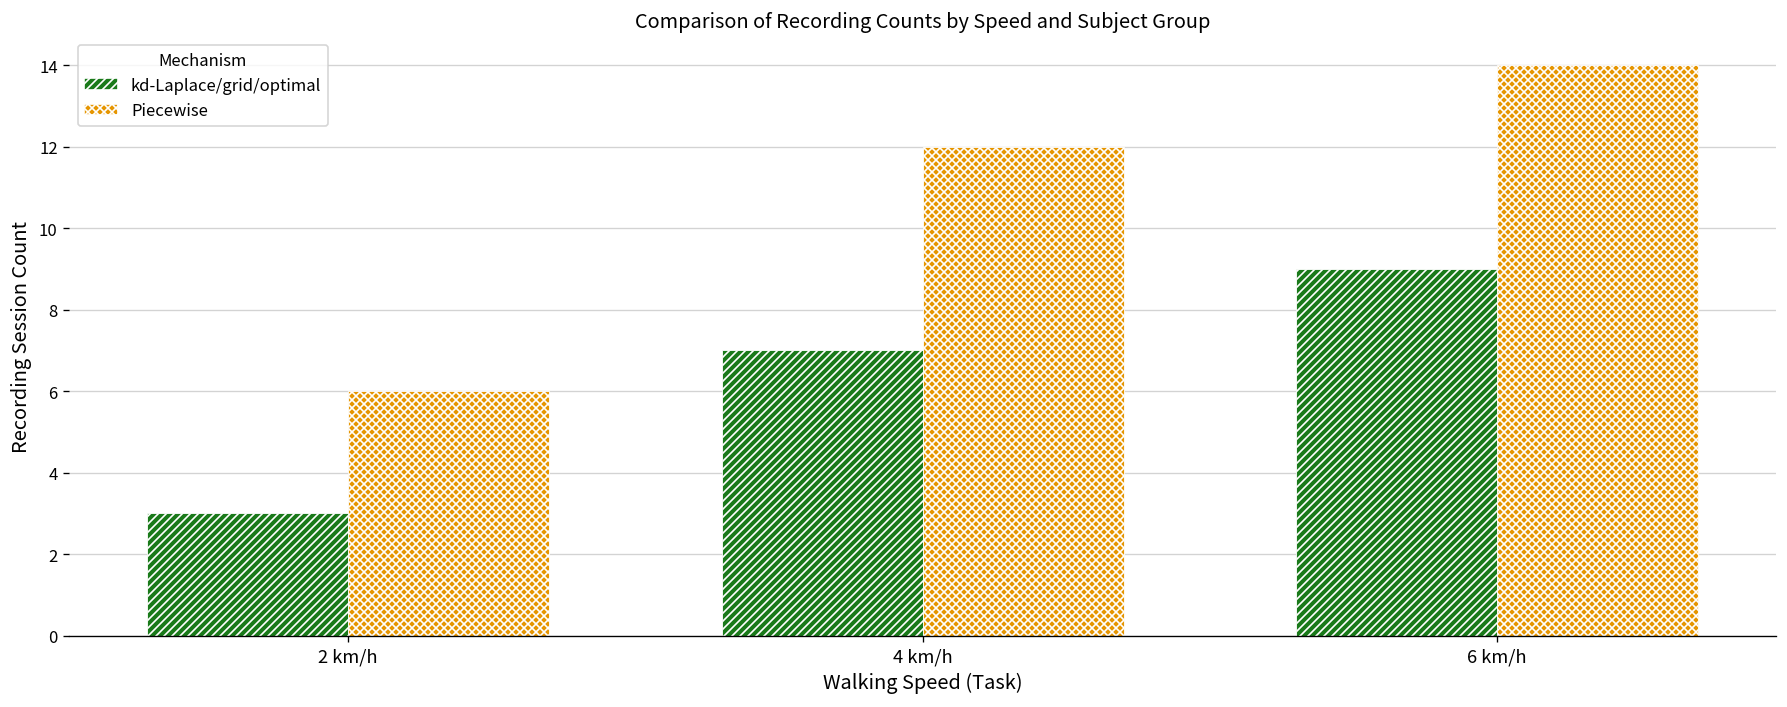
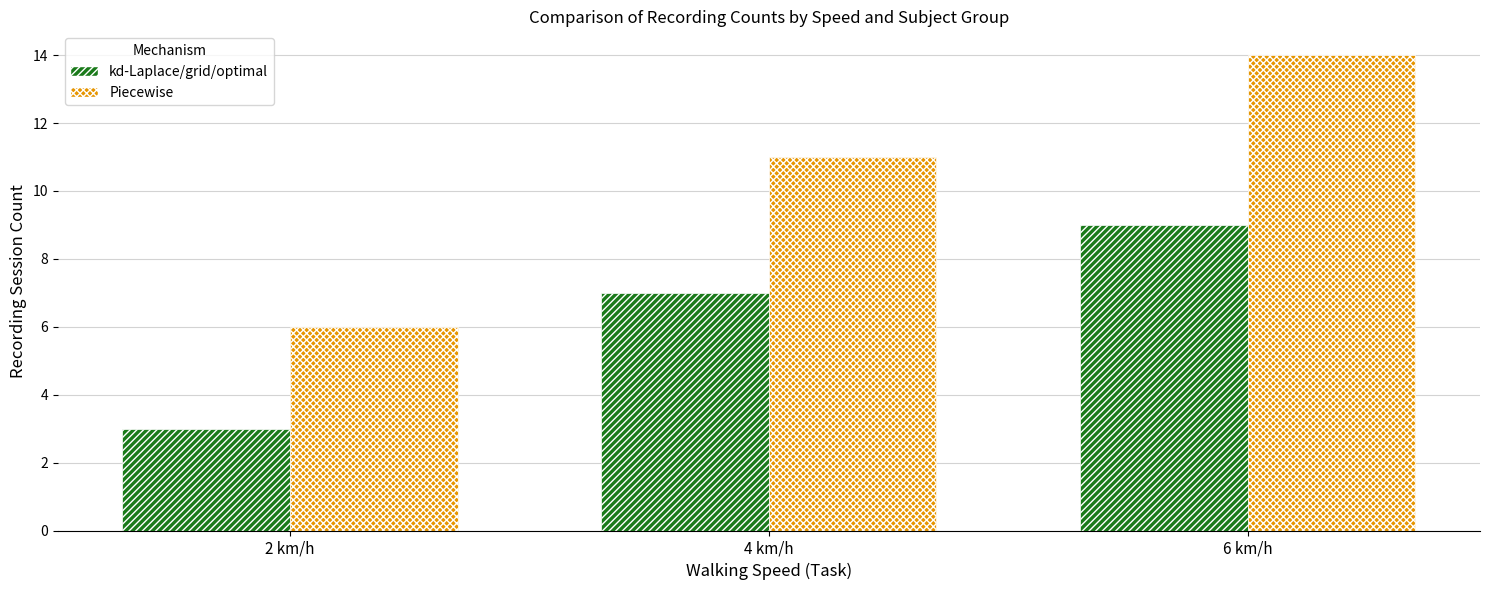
  {
    "kd-Laplace/grid/optimal": {
      "2 km/h": 3,
      "4 km/h": 7,
      "6 km/h": 9
    },
    "Piecewise": {
      "2 km/h": 6,
-     "4 km/h": 12,
+     "4 km/h": 11,
      "6 km/h": 14
    }
  }
